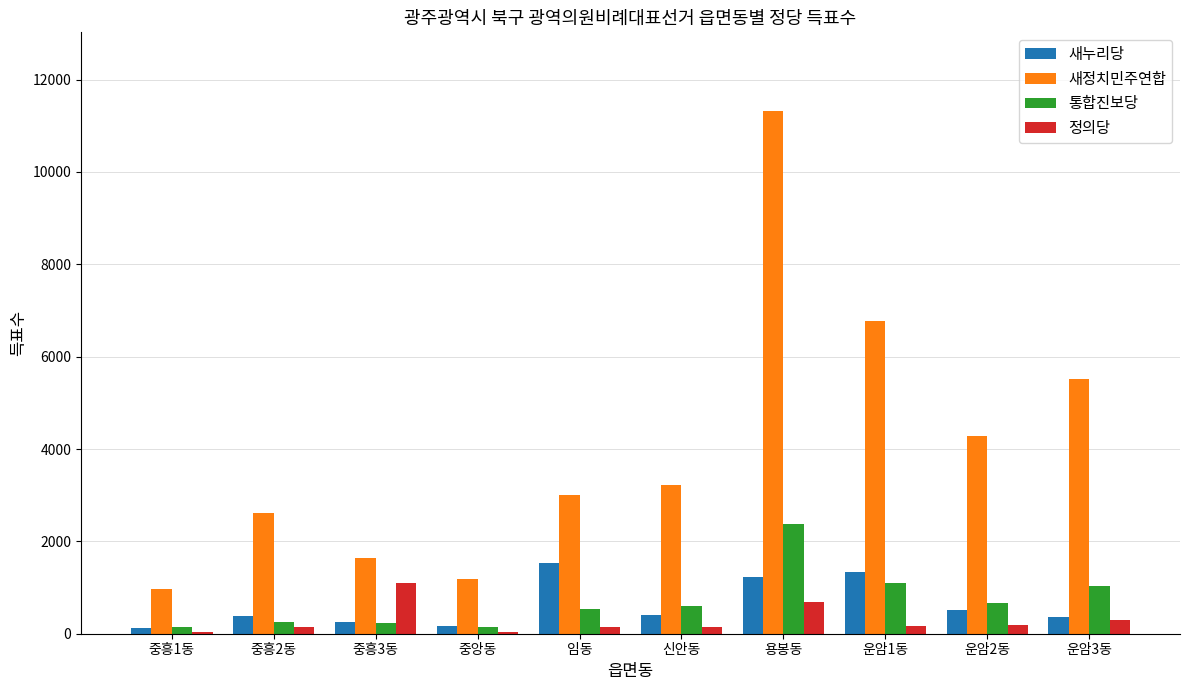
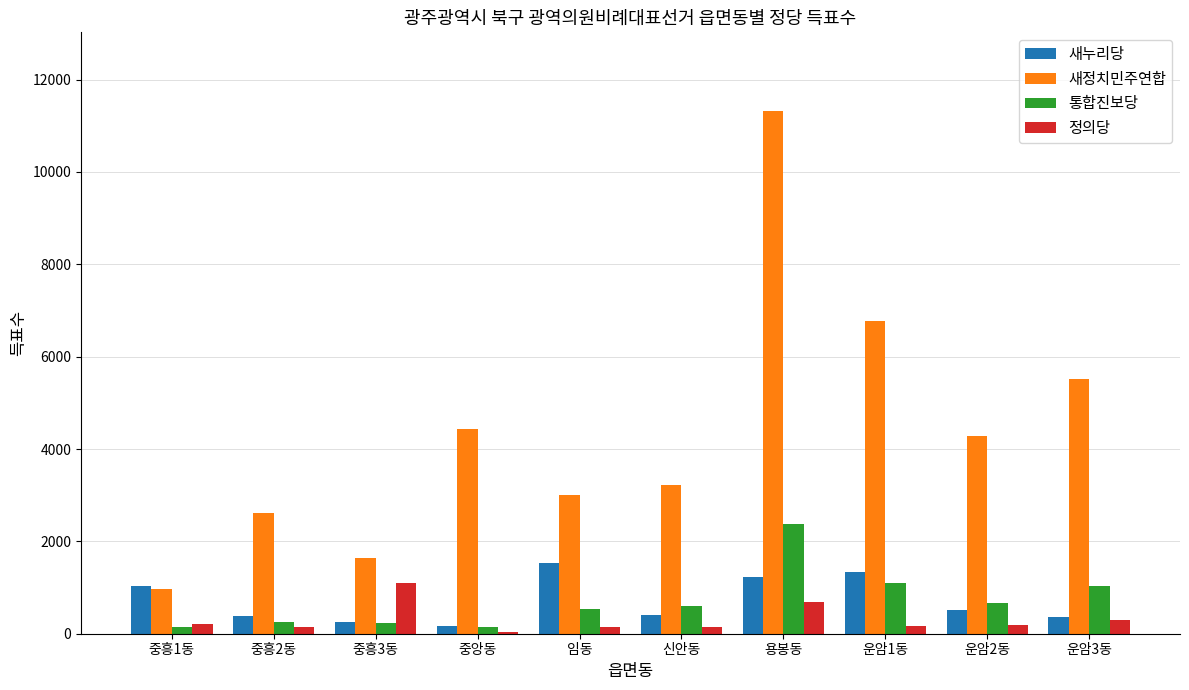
  {
    "새누리당": {
-     "중흥1동": 100,
+     "중흥1동": 1000,
      "중흥2동": 400,
      "중흥3동": 300,
      "중앙동": 200,
      "임동": 1500,
      "신안동": 400,
      "용봉동": 1200,
      "운암1동": 1300,
      "운암2동": 500,
      "운암3동": 400
    },
    "새정치민주연합": {
      "중흥1동": 1000,
      "중흥2동": 2600,
      "중흥3동": 1600,
-     "중앙동": 1200,
+     "중앙동": 4400,
      "임동": 3000,
      "신안동": 3200,
      "용봉동": 11300,
      "운암1동": 6800,
      "운암2동": 4300,
      "운암3동": 5500
    },
    "통합진보당": {
      "중흥1동": 100,
      "중흥2동": 300,
      "중흥3동": 200,
      "중앙동": 200,
      "임동": 500,
      "신안동": 600,
      "용봉동": 2400,
      "운암1동": 1100,
      "운암2동": 700,
      "운암3동": 1000
    },
    "정의당": {
-     "중흥1동": 0,
+     "중흥1동": 200,
      "중흥2동": 100,
      "중흥3동": 1100,
      "임동": 200,
      "신안동": 100,
      "용봉동": 700,
      "운암1동": 200,
      "운암2동": 200,
      "운암3동": 300
    }
  }
